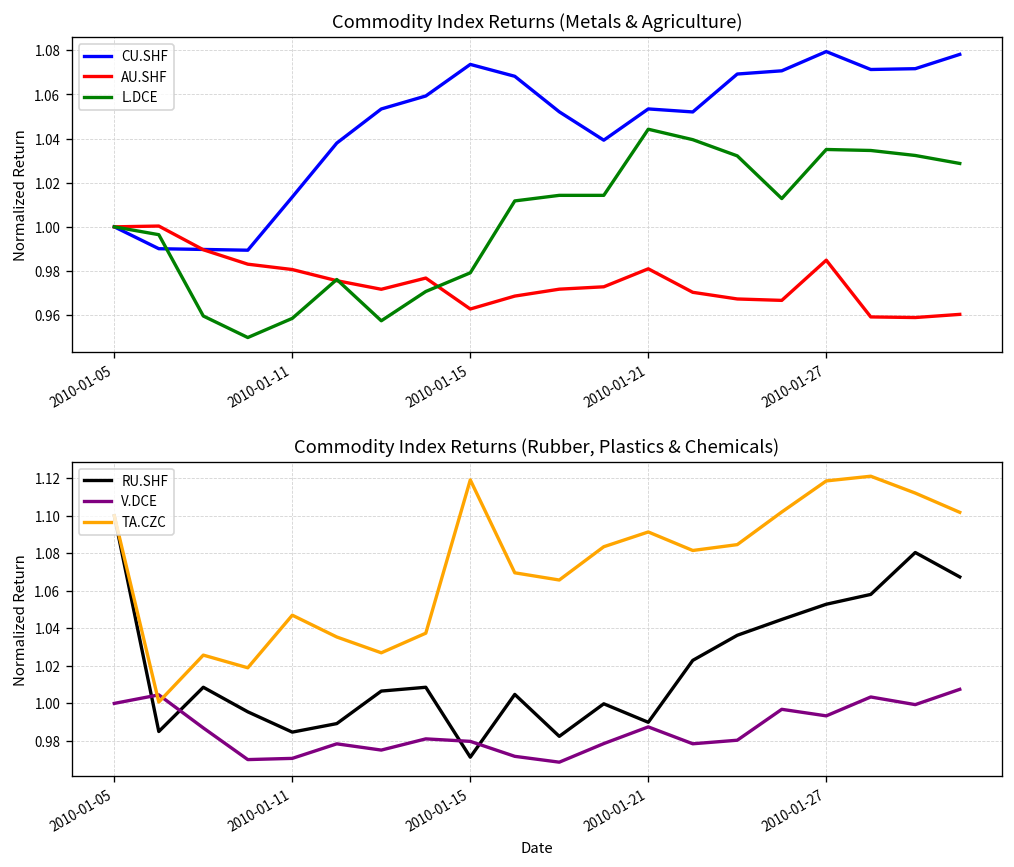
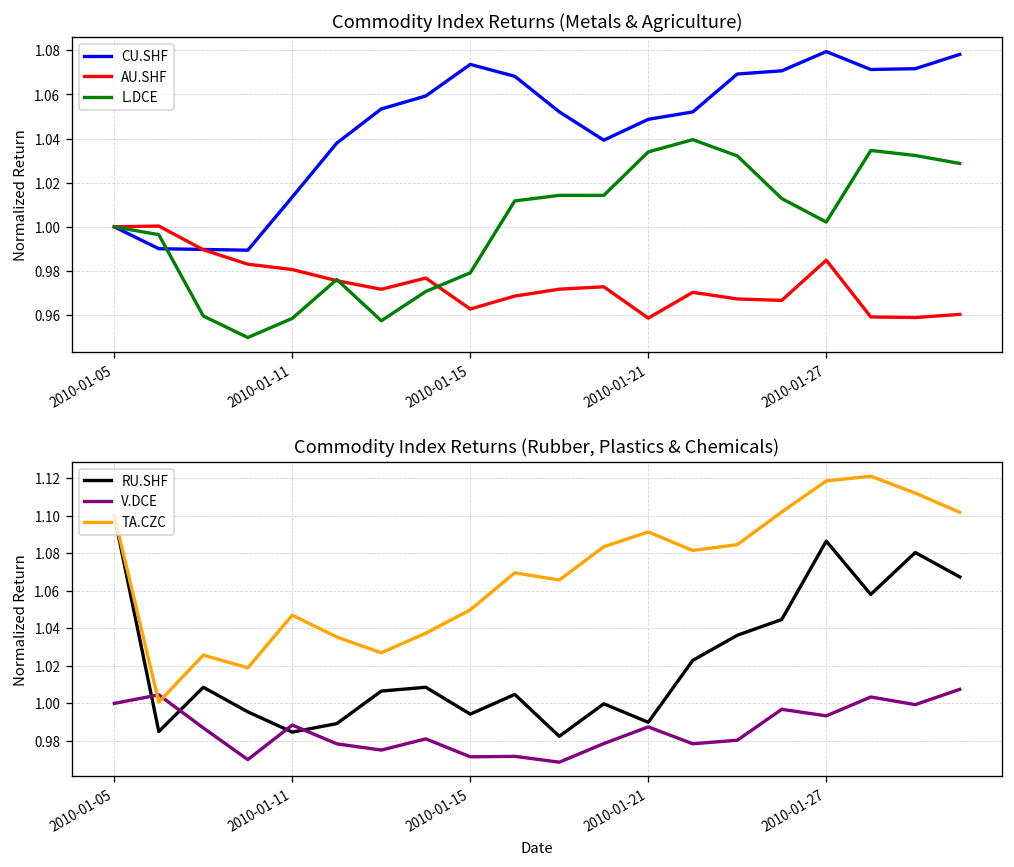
  {
    "Commodity Index Returns (Metals & Agriculture)": {
      "CU.SHF": {
        "2010-01-11": 1.014,
        "2010-01-15": 1.074,
-       "2010-01-21": 1.053,
+       "2010-01-21": 1.049,
        "2010-01-27": 1.079
      },
      "AU.SHF": {
        "2010-01-11": 0.981,
        "2010-01-15": 0.963,
-       "2010-01-21": 0.981,
+       "2010-01-21": 0.959,
        "2010-01-27": 0.985
      },
      "L.DCE": {
        "2010-01-11": 0.959,
        "2010-01-15": 0.979,
-       "2010-01-21": 1.044,
-       "2010-01-27": 1.035
+       "2010-01-21": 1.034,
+       "2010-01-27": 1.002
      }
    },
    "Commodity Index Returns (Rubber, Plastics & Chemicals)": {
      "RU.SHF": {
        "2010-01-11": 0.985,
-       "2010-01-15": 0.971,
+       "2010-01-15": 0.994,
        "2010-01-21": 0.990,
-       "2010-01-27": 1.053
+       "2010-01-27": 1.087
      },
      "V.DCE": {
        "2010-01-05": 1.000,
-       "2010-01-11": 0.971,
-       "2010-01-15": 0.980,
+       "2010-01-11": 0.988,
+       "2010-01-15": 0.972,
        "2010-01-21": 0.987,
        "2010-01-27": 0.993
      },
      "TA.CZC": {
        "2010-01-11": 1.047,
-       "2010-01-15": 1.119,
+       "2010-01-15": 1.050,
        "2010-01-21": 1.091,
        "2010-01-27": 1.119
      }
    }
  }
